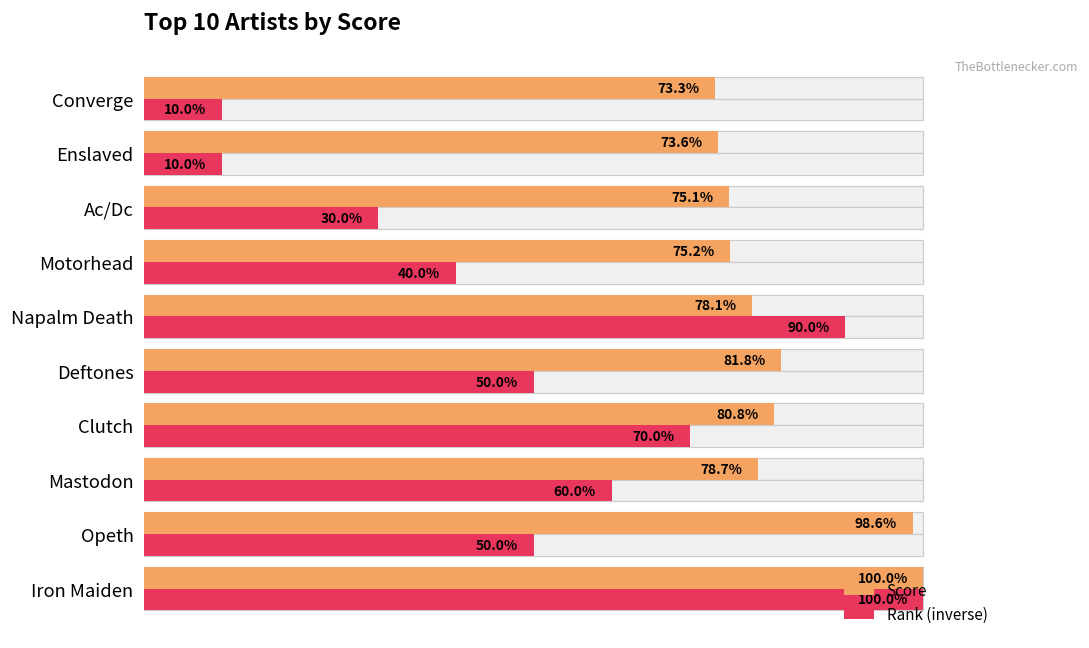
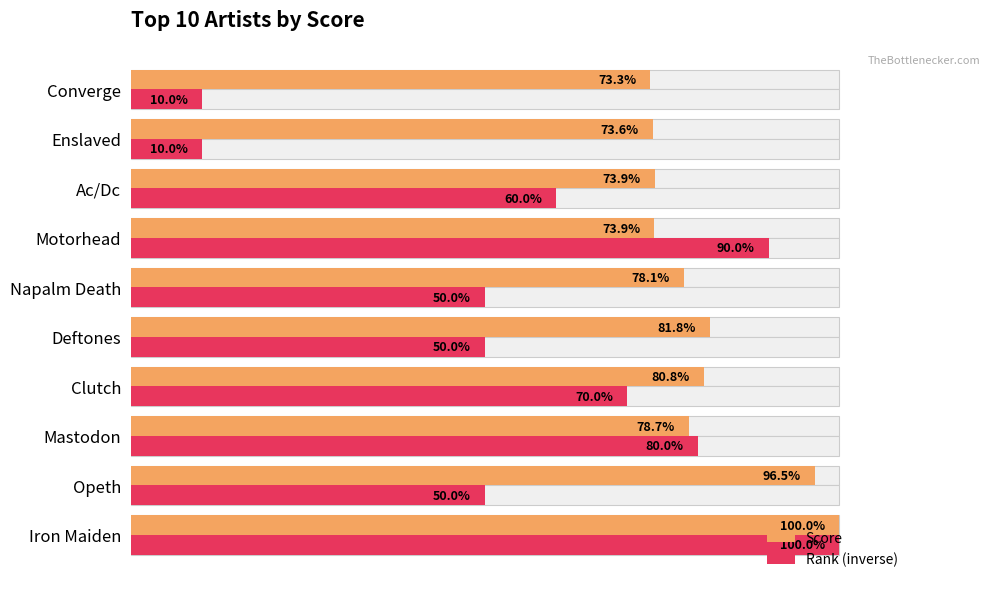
  {
    "Score": {
-     "Ac/Dc": "75.1%",
-     "Motorhead": "75.2%",
-     "Opeth": "98.6%",
+     "Ac/Dc": "73.9%",
+     "Motorhead": "73.9%",
+     "Opeth": "96.5%",
      "Iron Maiden": "100.0%"
    },
    "Rank (inverse)": {
-     "Ac/Dc": "30.0%",
-     "Motorhead": "40.0%",
-     "Napalm Death": "90.0%",
-     "Mastodon": "60.0%",
+     "Ac/Dc": "60.0%",
+     "Motorhead": "90.0%",
+     "Napalm Death": "50.0%",
+     "Mastodon": "80.0%",
      "Iron Maiden": "100.0%"
    }
  }
